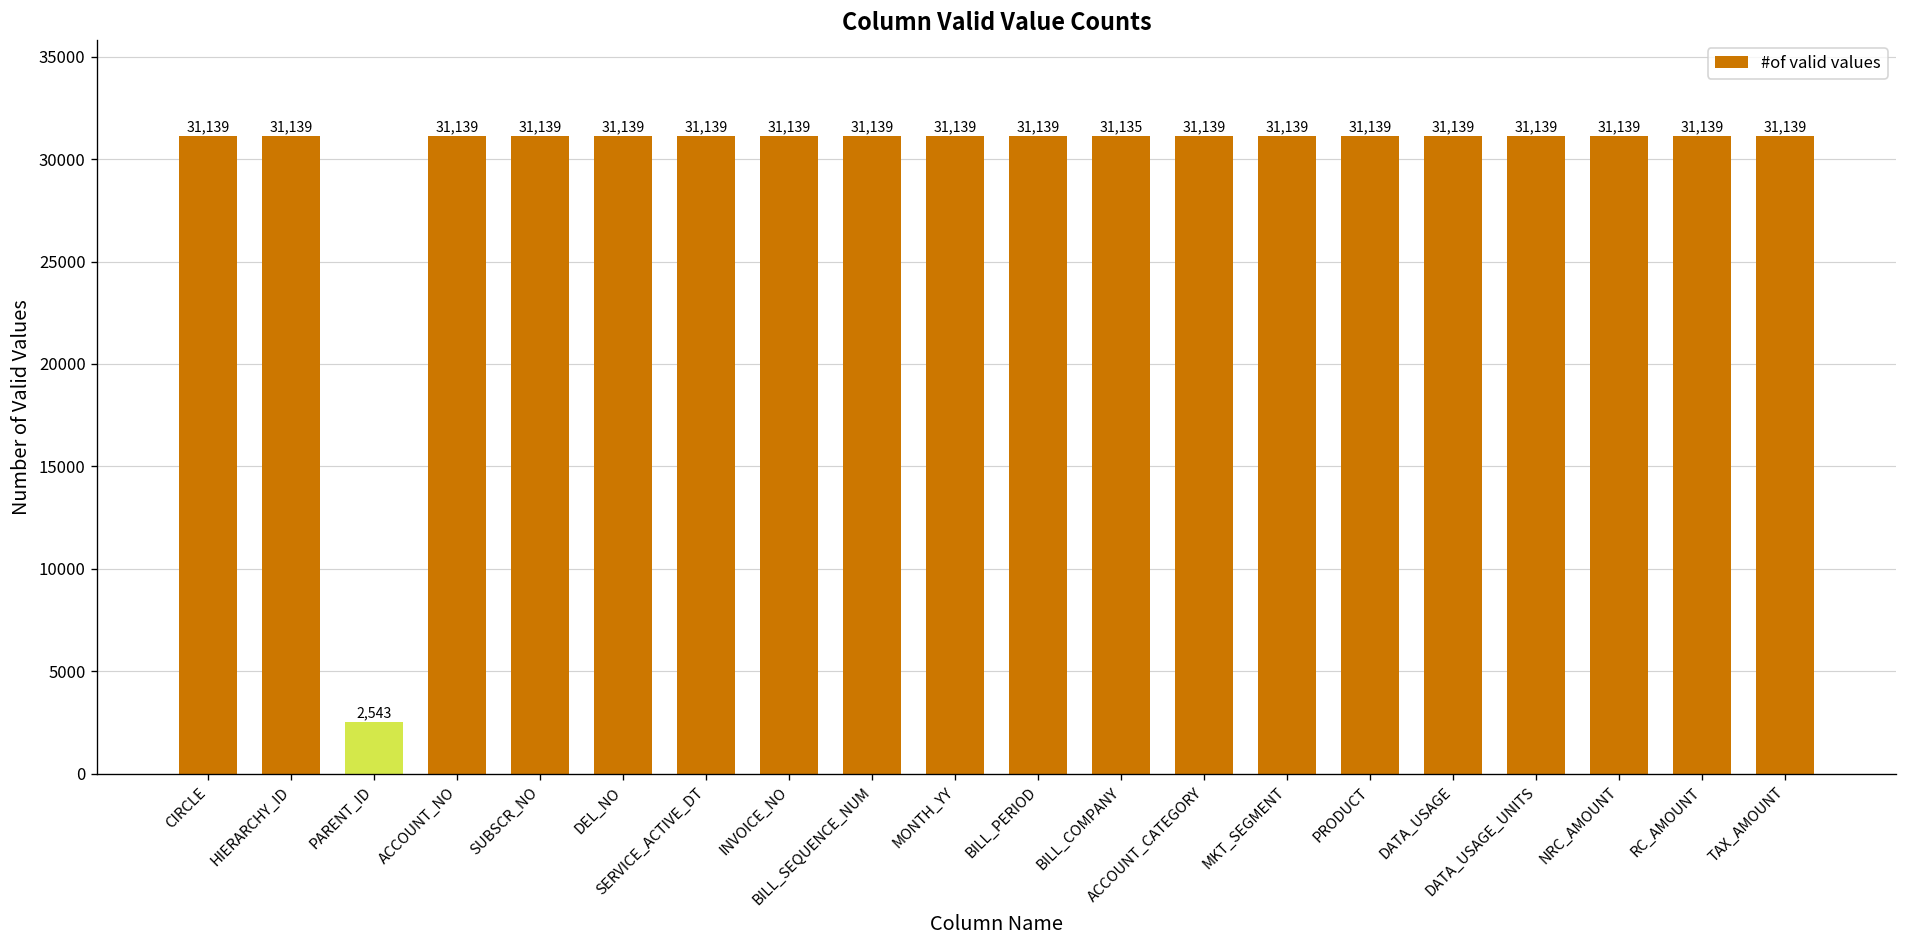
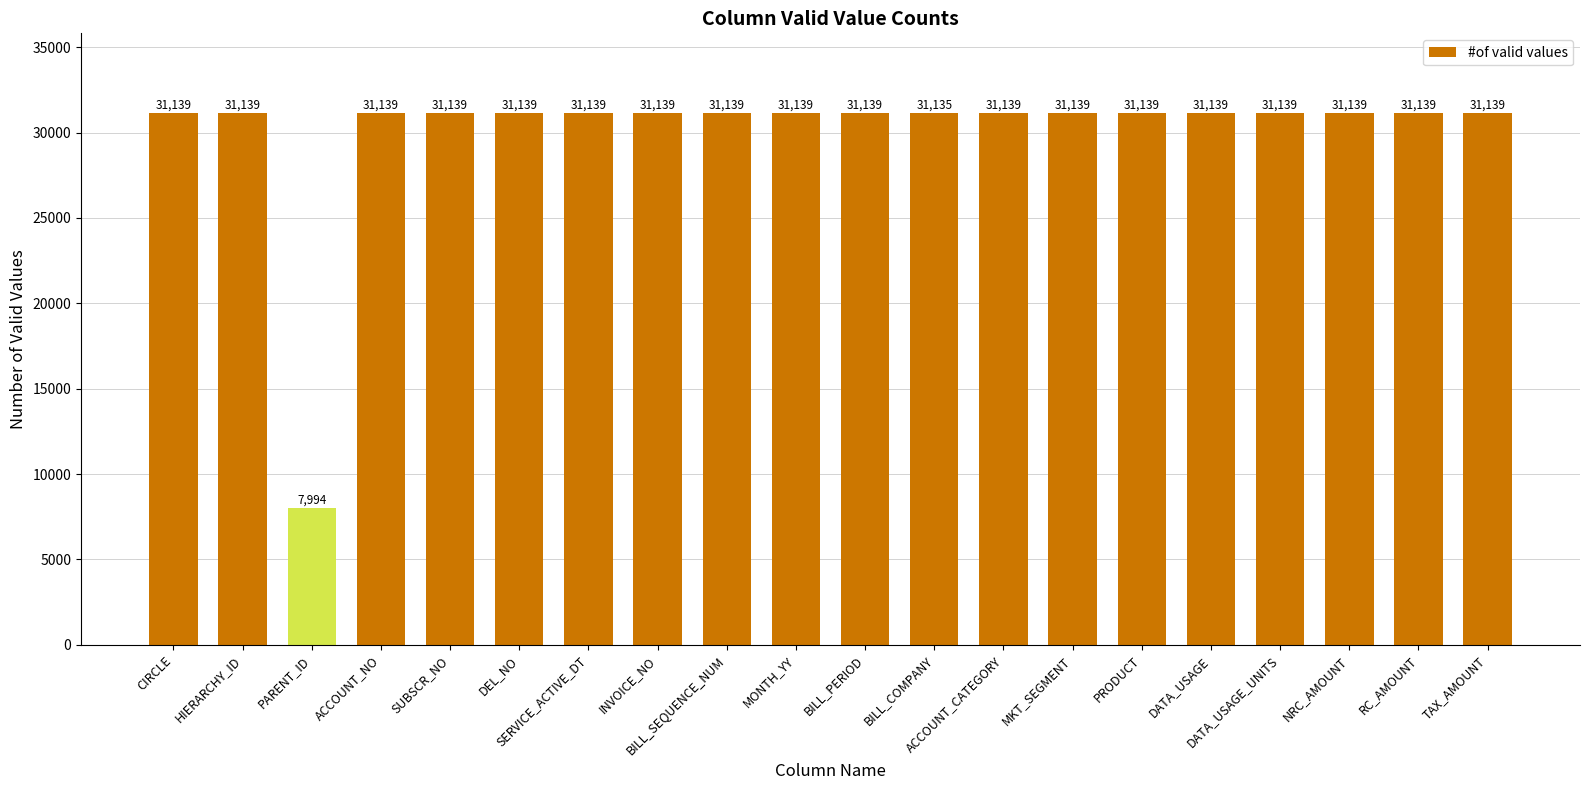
  {
    "CIRCLE": "31,139",
    "HIERARCHY_ID": "31,139",
-   "PARENT_ID": "2,543",
+   "PARENT_ID": "7,994",
    "ACCOUNT_NO": "31,139",
    "SUBSCR_NO": "31,139",
    "DEL_NO": "31,139",
    "SERVICE_ACTIVE_DT": "31,139",
    "INVOICE_NO": "31,139",
    "BILL_SEQUENCE_NUM": "31,139",
    "MONTH_YY": "31,139",
    "BILL_PERIOD": "31,139",
    "BILL_COMPANY": "31,135",
    "ACCOUNT_CATEGORY": "31,139",
    "MKT_SEGMENT": "31,139",
    "PRODUCT": "31,139",
    "DATA_USAGE": "31,139",
    "DATA_USAGE_UNITS": "31,139",
    "NRC_AMOUNT": "31,139",
    "RC_AMOUNT": "31,139",
    "TAX_AMOUNT": "31,139"
  }
